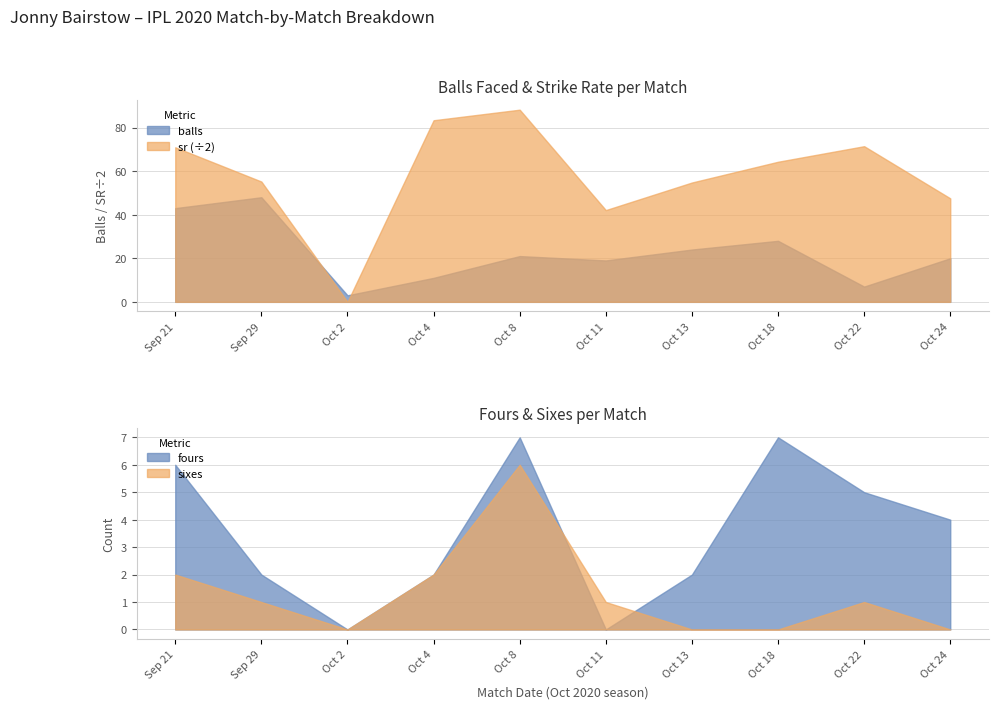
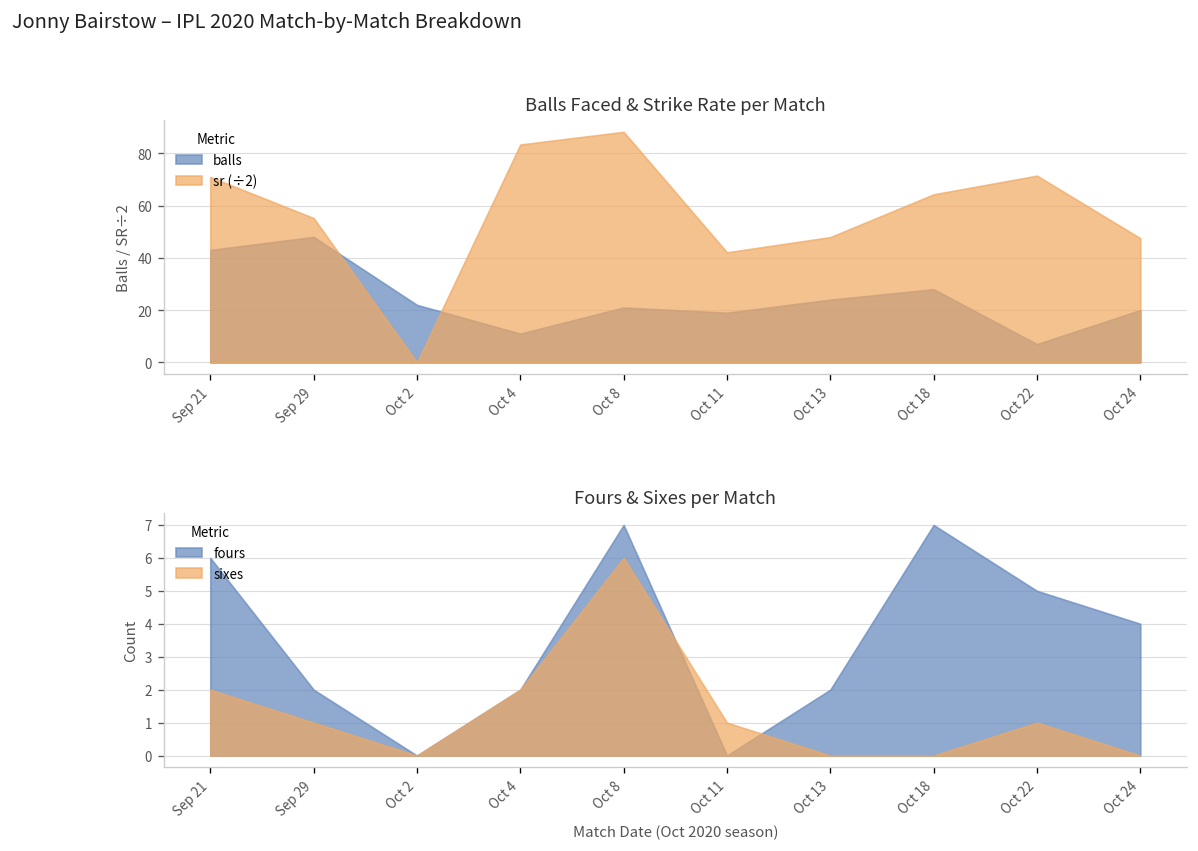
  {
    "Balls Faced & Strike Rate per Match": {
      "balls": {
        "Sep 21": 43,
        "Sep 29": 48,
-       "Oct 2": 3,
+       "Oct 2": 22,
        "Oct 4": 11,
        "Oct 8": 21,
        "Oct 11": 19,
        "Oct 13": 24,
        "Oct 18": 28,
        "Oct 22": 7,
        "Oct 24": 20
      },
      "sr (÷2)": {
        "Sep 21": 71,
        "Sep 29": 55,
        "Oct 2": 0,
        "Oct 4": 83,
        "Oct 8": 88,
        "Oct 11": 42,
-       "Oct 13": 55,
+       "Oct 13": 48,
        "Oct 18": 64,
        "Oct 22": 71,
        "Oct 24": 48
      }
    },
    "Fours & Sixes per Match": {
      "fours": {
        "Sep 21": 6.0,
        "Sep 29": 2.0,
        "Oct 8": 7.0,
        "Oct 11": 0.0,
        "Oct 13": 2.0,
        "Oct 18": 7.0,
        "Oct 22": 5.0,
        "Oct 24": 4.0
      },
      "sixes": {
        "Sep 21": 2.0,
        "Sep 29": 1.0,
        "Oct 8": 6.0,
        "Oct 11": 1.0,
        "Oct 13": 0.0,
        "Oct 18": 0.0,
        "Oct 22": 1.0,
        "Oct 24": 0.0
      }
    }
  }
